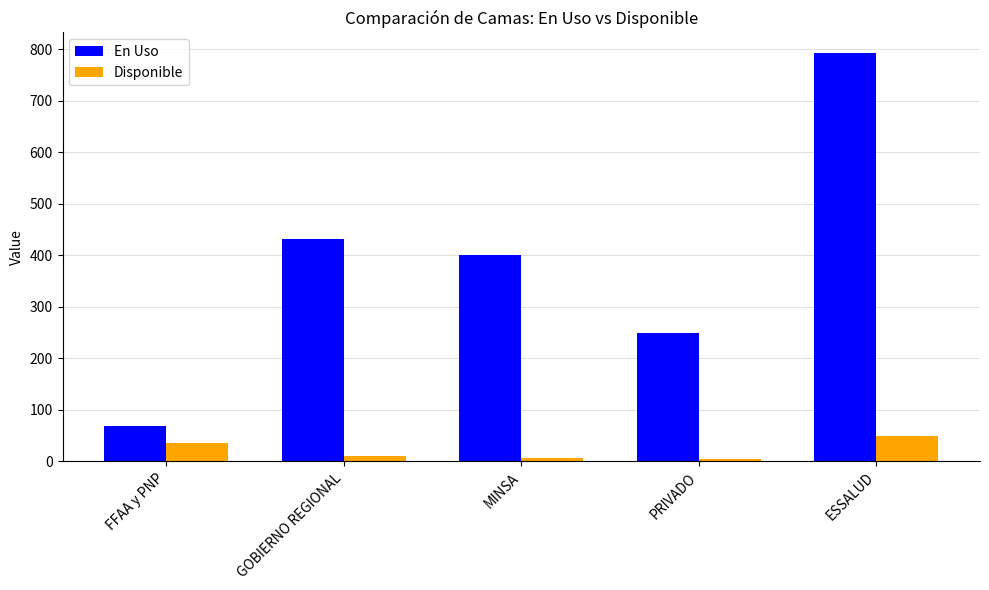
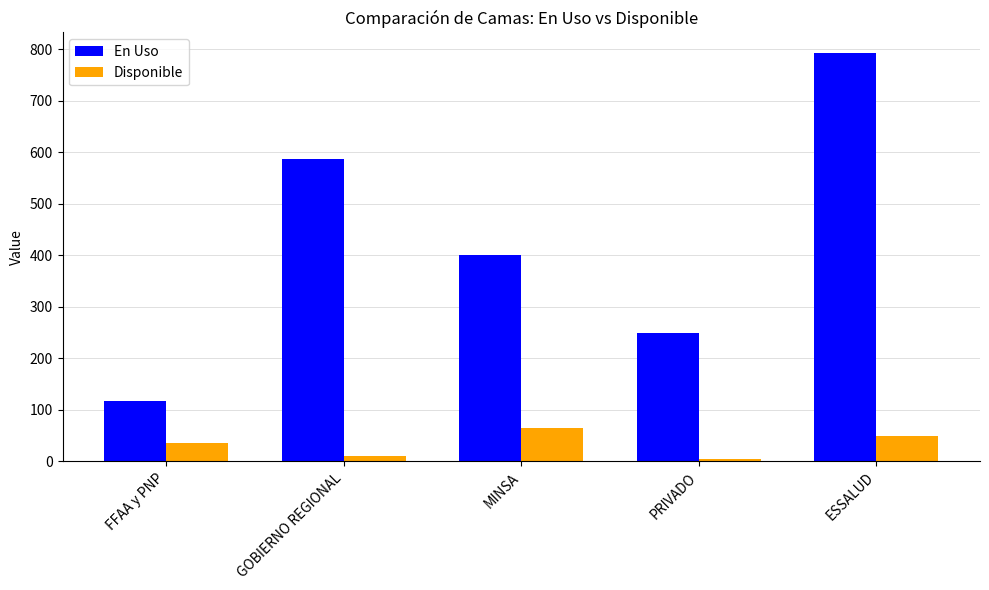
  {
    "En Uso": {
-     "FFAA y PNP": 70,
-     "GOBIERNO REGIONAL": 430,
+     "FFAA y PNP": 120,
+     "GOBIERNO REGIONAL": 590,
      "MINSA": 400,
      "PRIVADO": 250,
      "ESSALUD": 790
    },
    "Disponible": {
      "FFAA y PNP": 40,
      "GOBIERNO REGIONAL": 10,
-     "MINSA": 10,
+     "MINSA": 60,
      "PRIVADO": 10,
      "ESSALUD": 50
    }
  }
